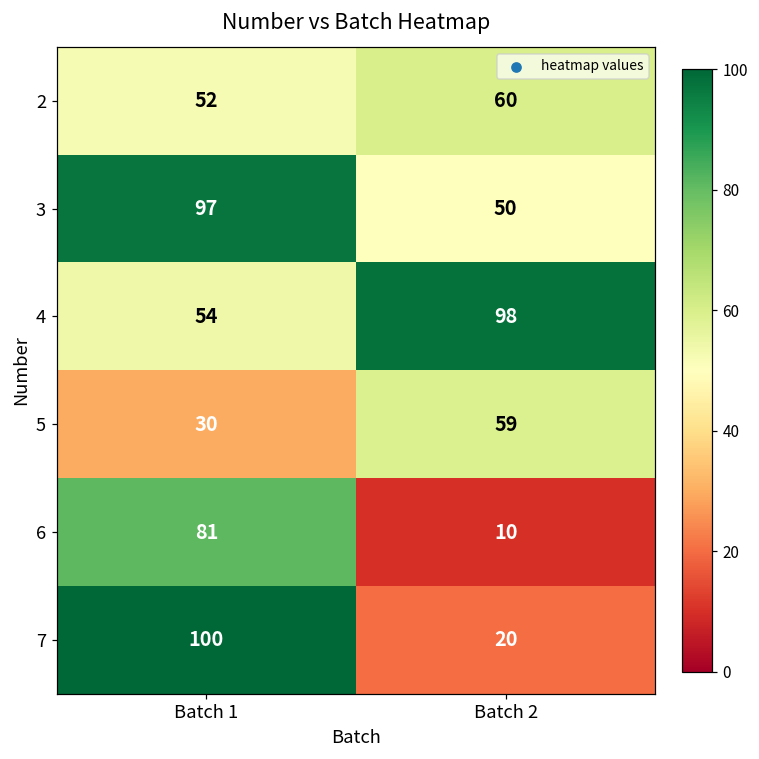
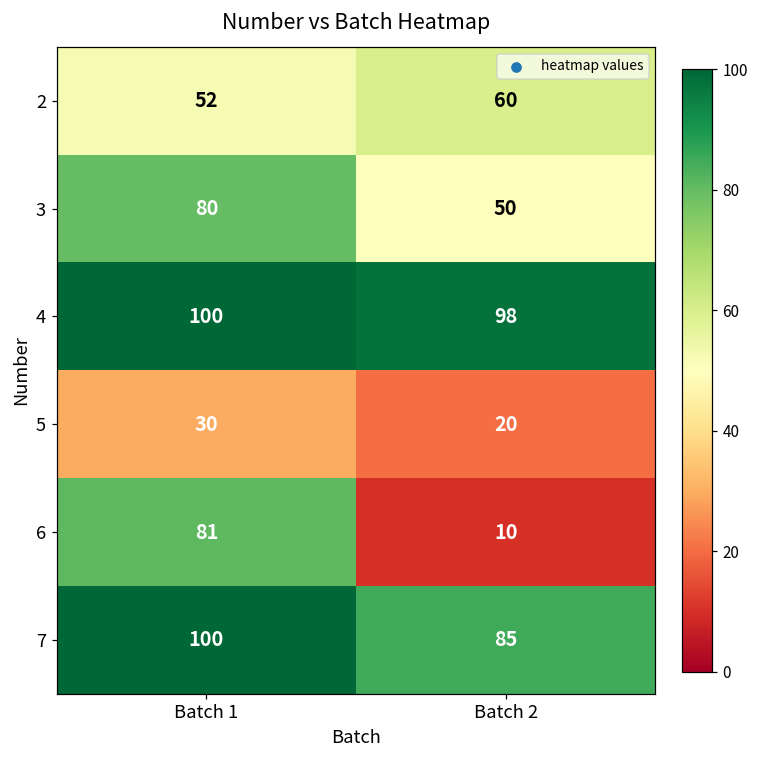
  {
    "2": {
      "Batch 1": 52,
      "Batch 2": 60
    },
    "3": {
-     "Batch 1": 97,
+     "Batch 1": 80,
      "Batch 2": 50
    },
    "4": {
-     "Batch 1": 54,
+     "Batch 1": 100,
      "Batch 2": 98
    },
    "5": {
      "Batch 1": 30,
-     "Batch 2": 59
+     "Batch 2": 20
    },
    "6": {
      "Batch 1": 81,
      "Batch 2": 10
    },
    "7": {
      "Batch 1": 100,
-     "Batch 2": 20
+     "Batch 2": 85
    }
  }
